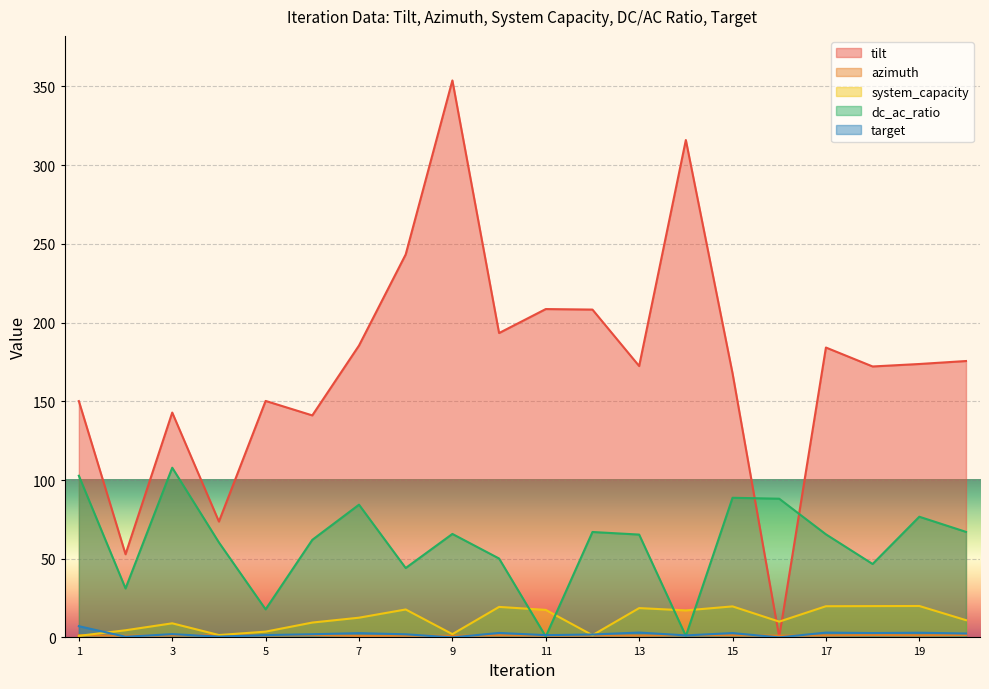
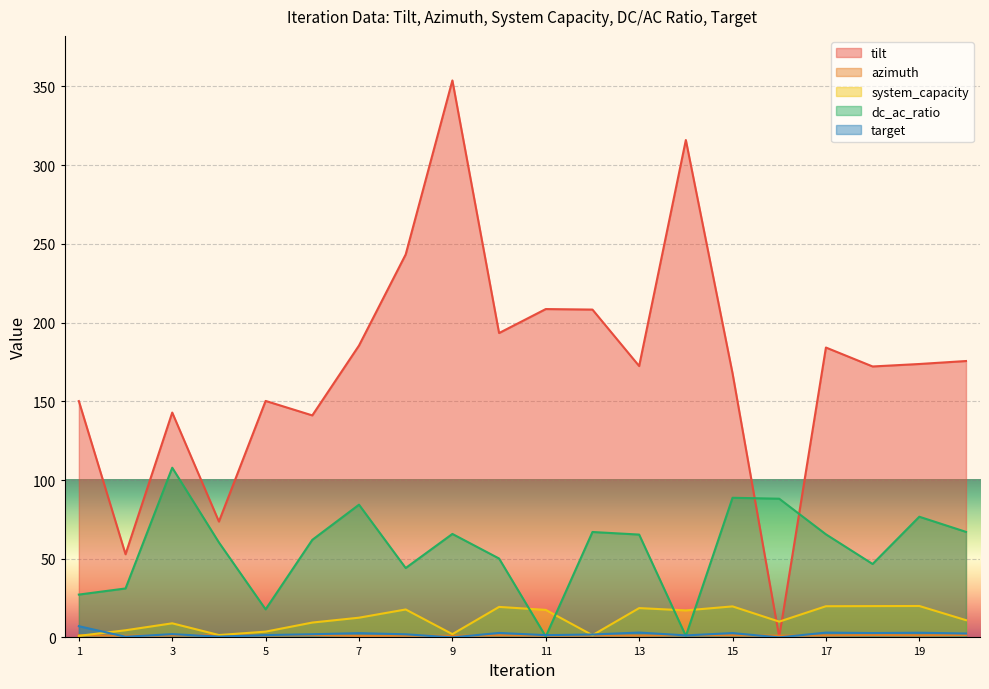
  {
    "dc_ac_ratio": {
-     "1": 103,
+     "1": 27,
      "3": 108,
      "5": 18,
      "7": 84,
      "9": 66,
      "13": 65,
      "15": 89,
      "17": 65,
      "19": 77
    },
    "target": {
      "1": 7,
      "7": 3,
      "13": 3,
      "17": 3,
      "19": 3
    }
  }
